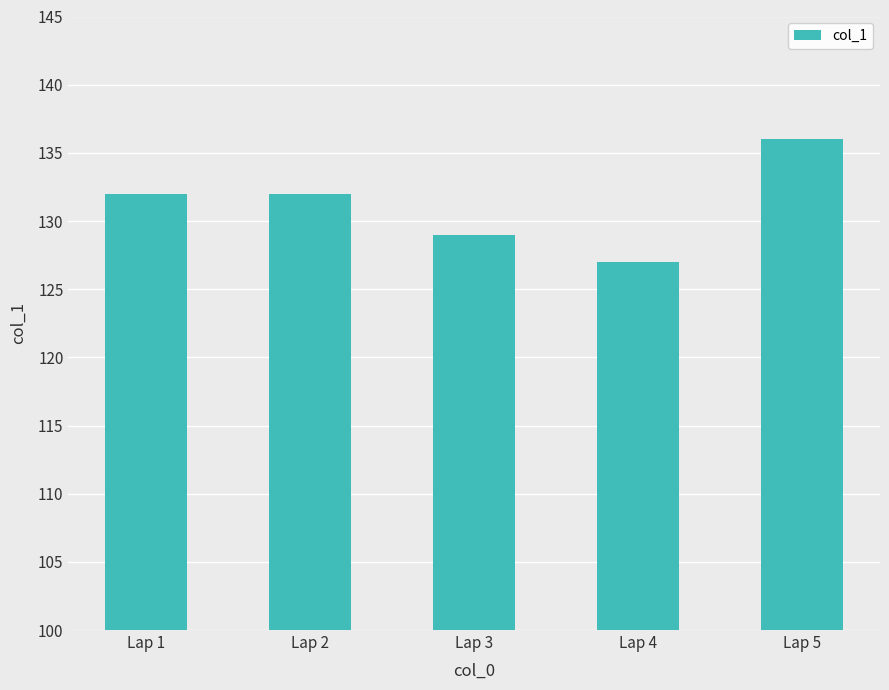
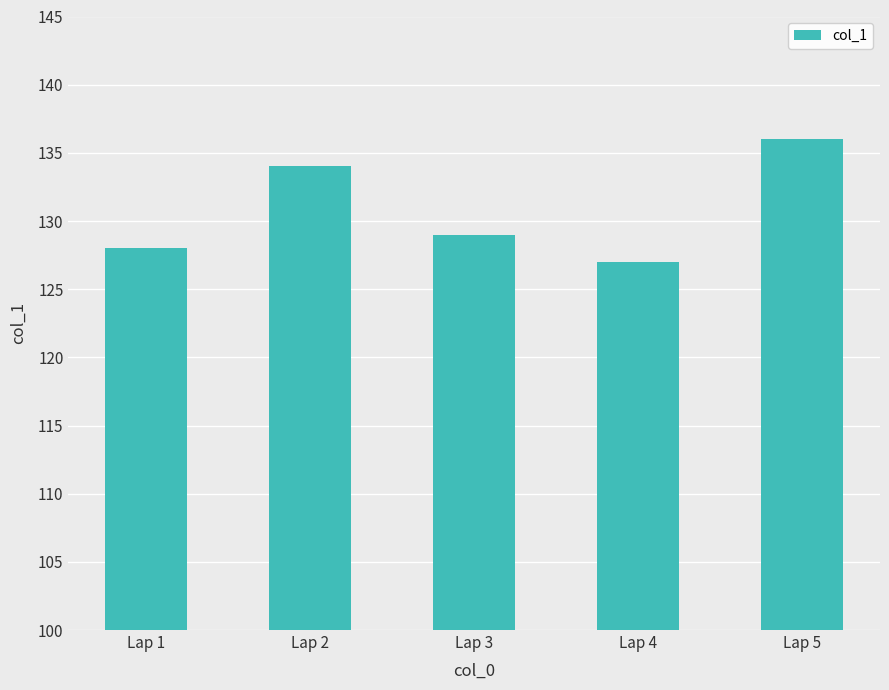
  {
-   "Lap 1": 132,
-   "Lap 2": 132,
+   "Lap 1": 128,
+   "Lap 2": 134,
    "Lap 3": 129,
    "Lap 4": 127,
    "Lap 5": 136
  }
